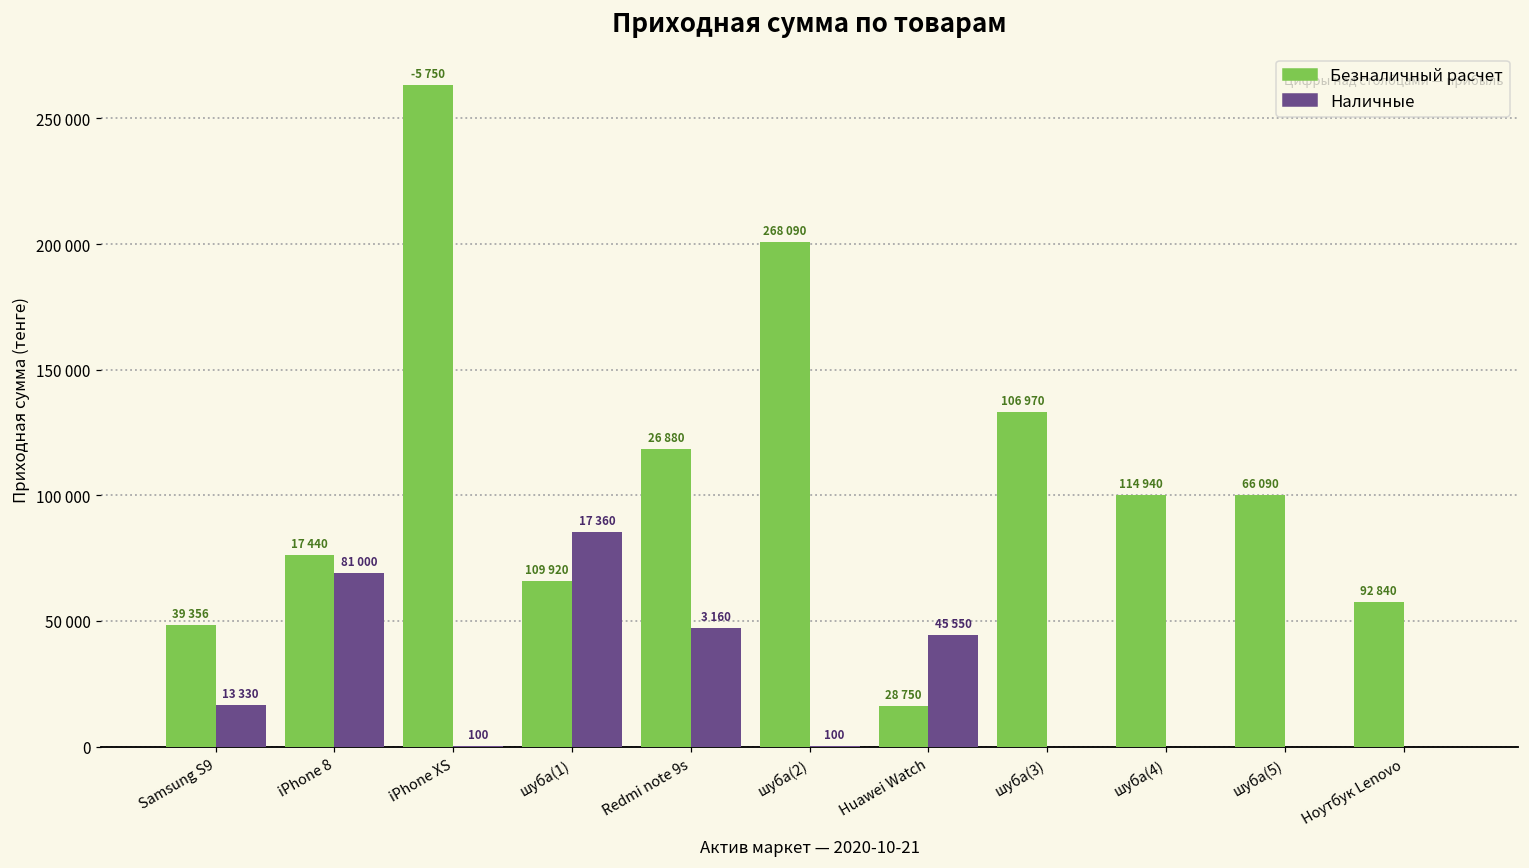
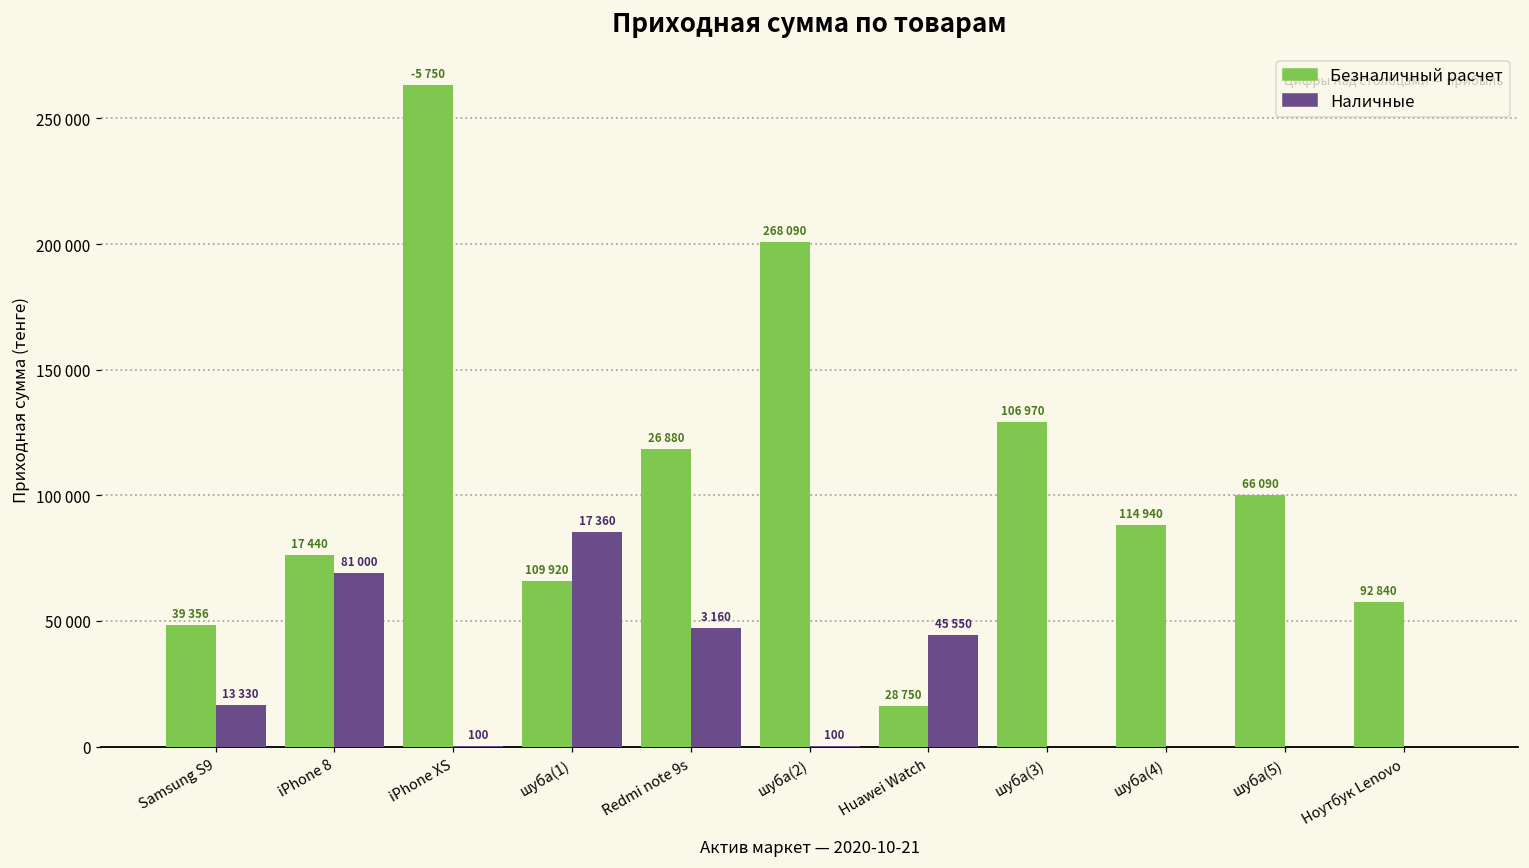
  {
    "Безналичный расчет": {
-     "шуба(3)": 133000,
-     "шуба(4)": 100000
+     "шуба(3)": 129000,
+     "шуба(4)": 88000
    },
    "Наличные": {
      "iPhone XS": 100,
      "шуба(2)": 100
    }
  }
